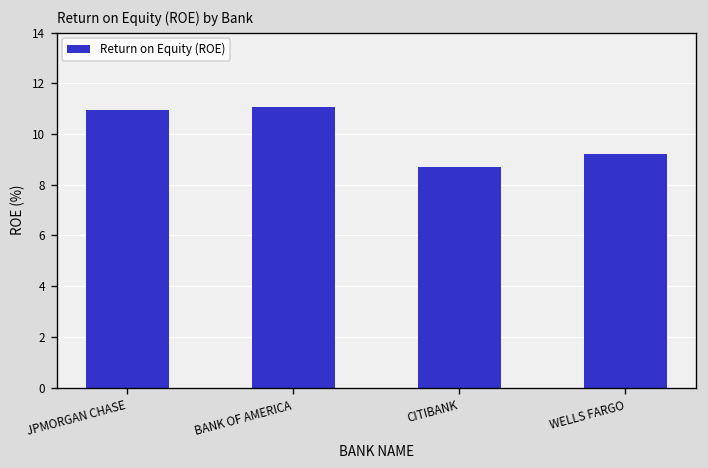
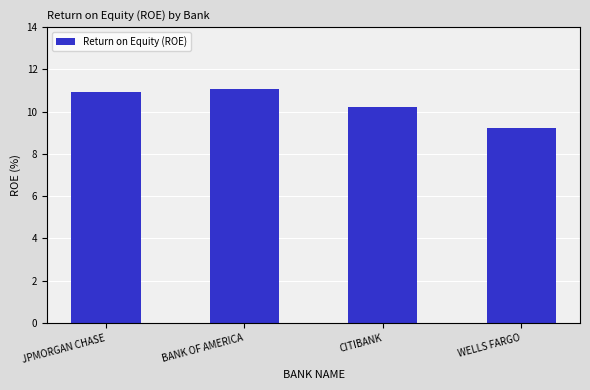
  {
    "JPMORGAN CHASE": 10.9,
    "BANK OF AMERICA": 11.1,
-   "CITIBANK": 8.7,
+   "CITIBANK": 10.2,
    "WELLS FARGO": 9.2
  }
